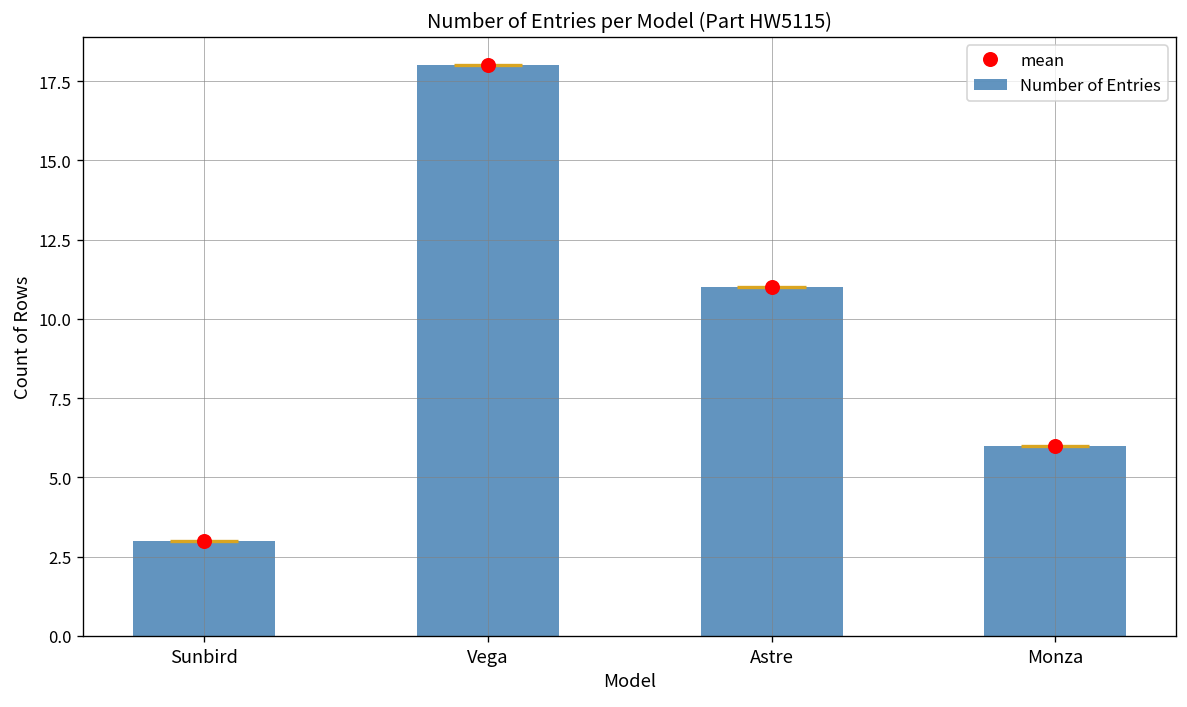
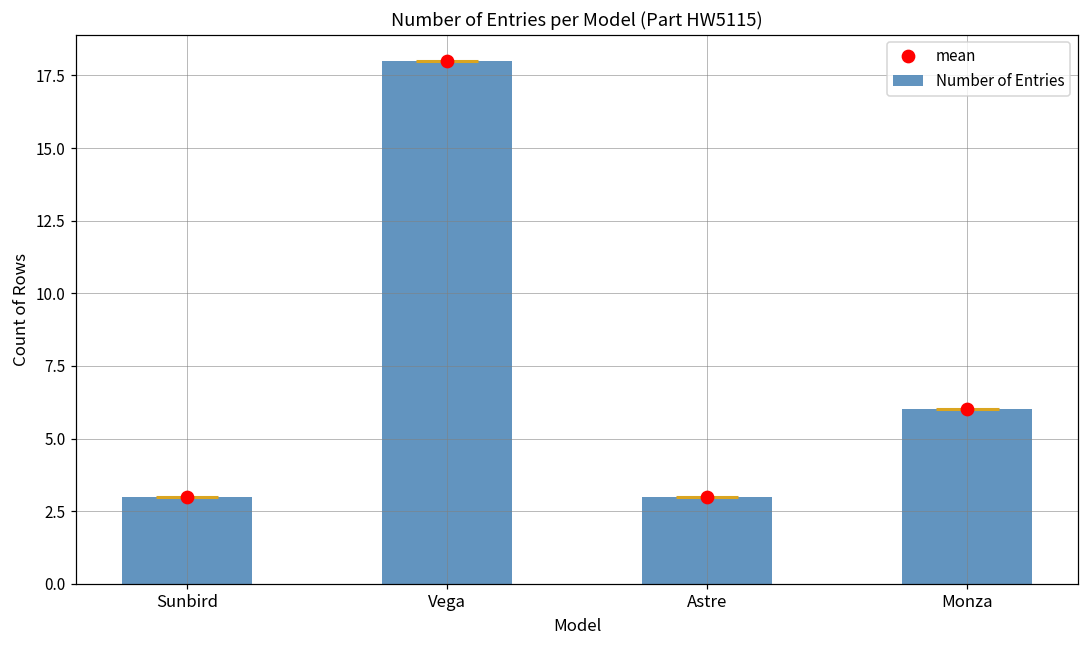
  {
    "Number of Entries": {
      "Sunbird": 3,
      "Vega": 18,
-     "Astre": 11,
+     "Astre": 3,
      "Monza": 6
    }
  }
